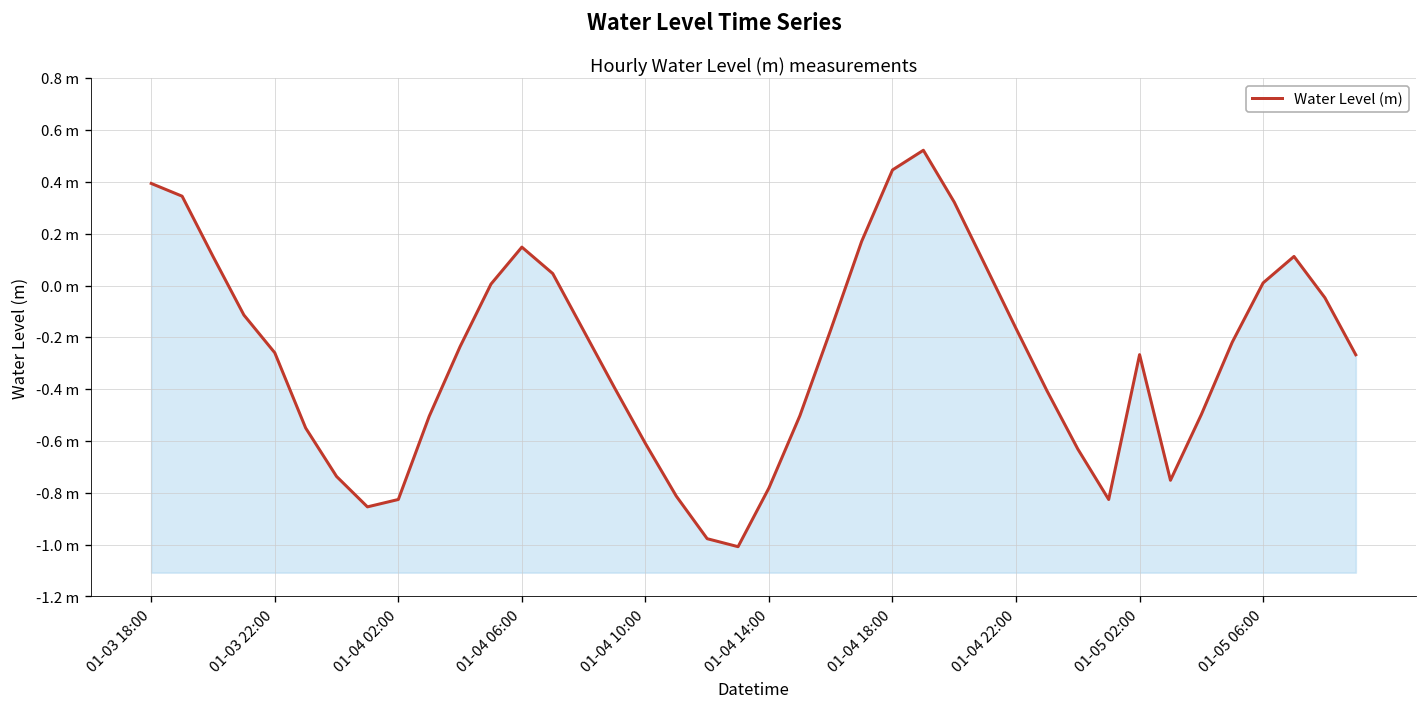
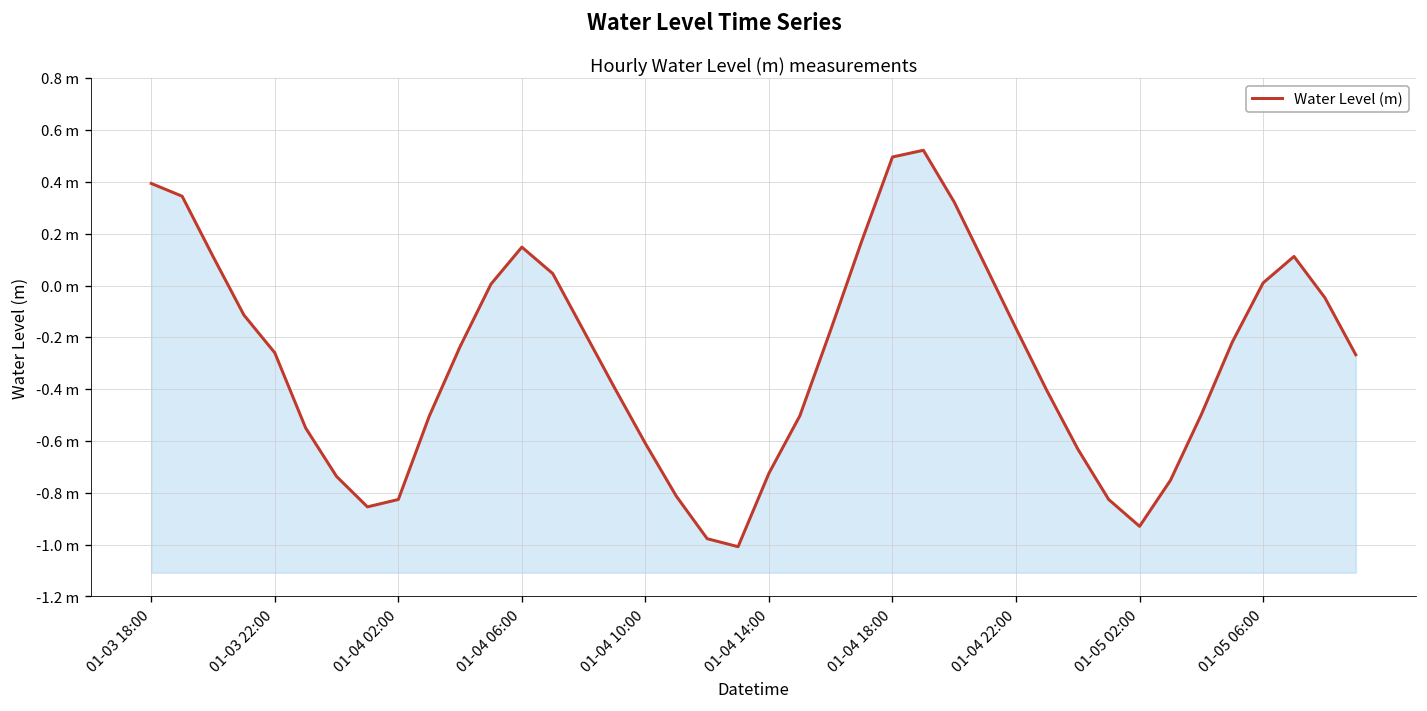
  {
    "01-03 18:00": "0.39 m",
    "01-03 22:00": "-0.26 m",
    "01-04 02:00": "-0.83 m",
    "01-04 06:00": "0.15 m",
    "01-04 10:00": "-0.61 m",
-   "01-04 14:00": "-0.78 m",
-   "01-04 18:00": "0.45 m",
+   "01-04 14:00": "-0.72 m",
+   "01-04 18:00": "0.50 m",
    "01-04 22:00": "-0.17 m",
-   "01-05 02:00": "-0.27 m",
+   "01-05 02:00": "-0.93 m",
    "01-05 06:00": "0.01 m"
  }
